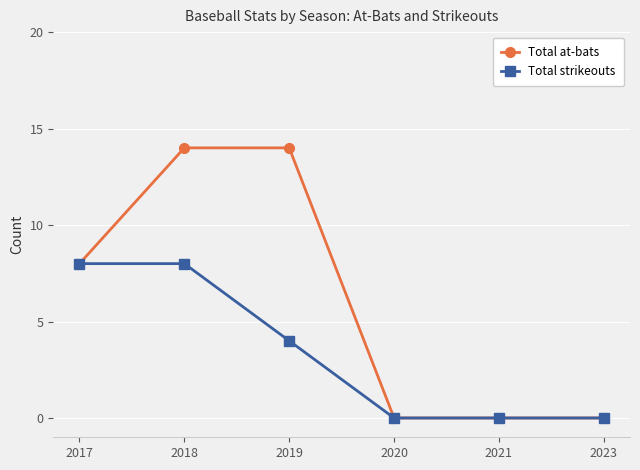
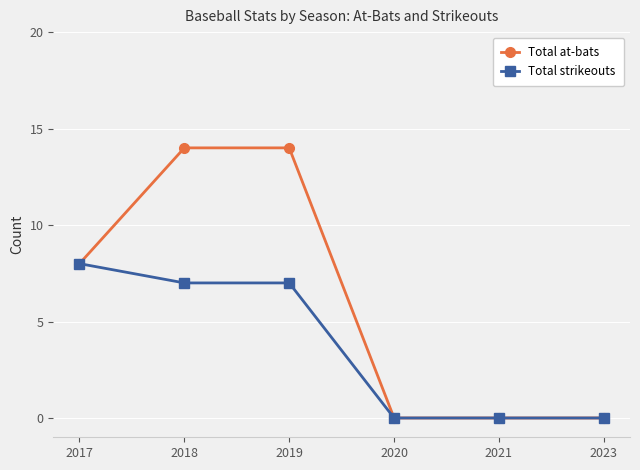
  {
    "Total at-bats": {
      "2018": 14,
      "2019": 14
    },
    "Total strikeouts": {
-     "2018": 8,
-     "2019": 4
+     "2018": 7,
+     "2019": 7
    }
  }
